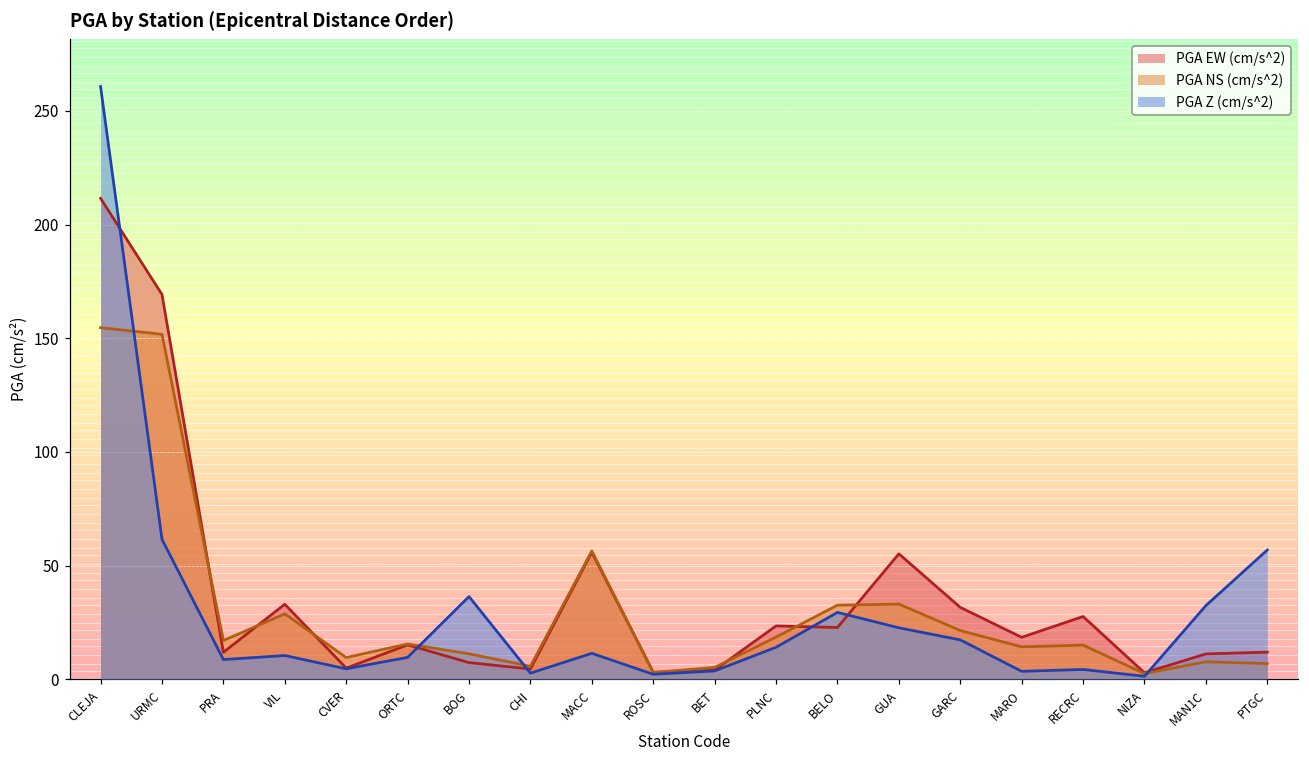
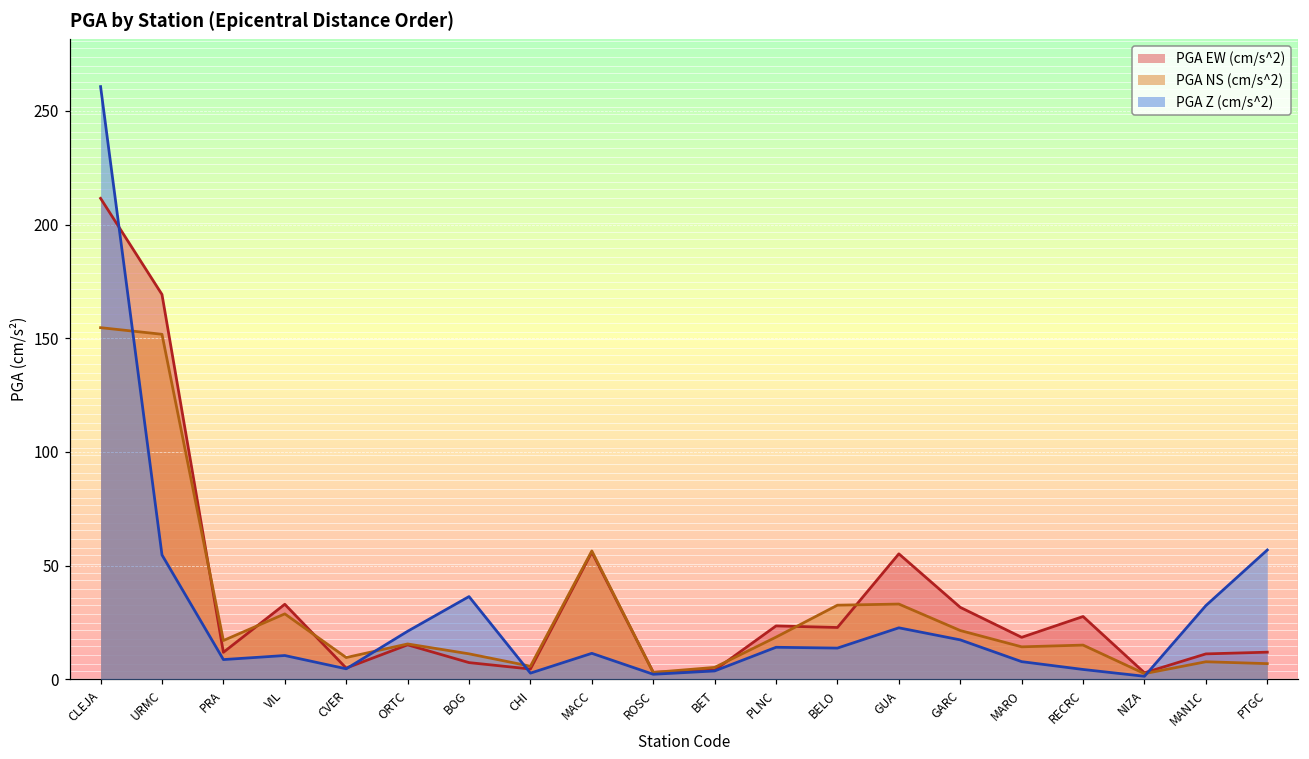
  {
    "PGA Z (cm/s^2)": {
      "CLEJA": 261,
-     "URMC": 62,
+     "URMC": 55,
      "PRA": 9,
      "VIL": 10,
-     "ORTC": 10,
+     "ORTC": 21,
      "BOG": 36,
      "CHI": 3,
      "MACC": 11,
      "PLNC": 14,
-     "BELO": 29,
+     "BELO": 14,
      "GUA": 23,
      "GARC": 17,
-     "MARO": 4,
+     "MARO": 8,
      "RECRC": 4,
      "MAN1C": 32,
      "PTGC": 57
    }
  }
